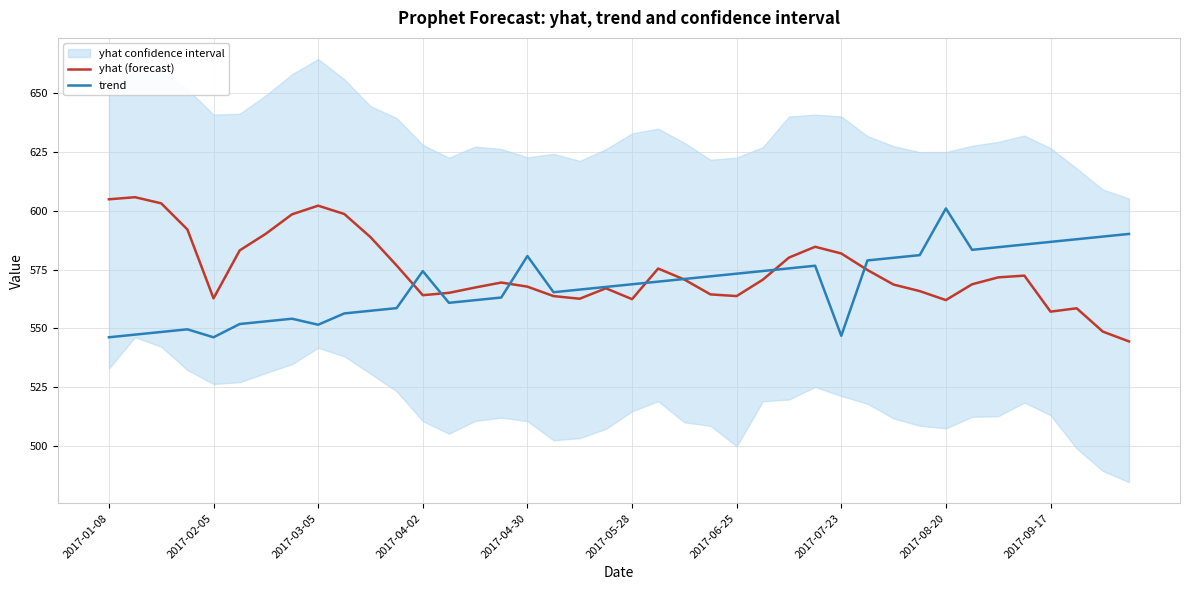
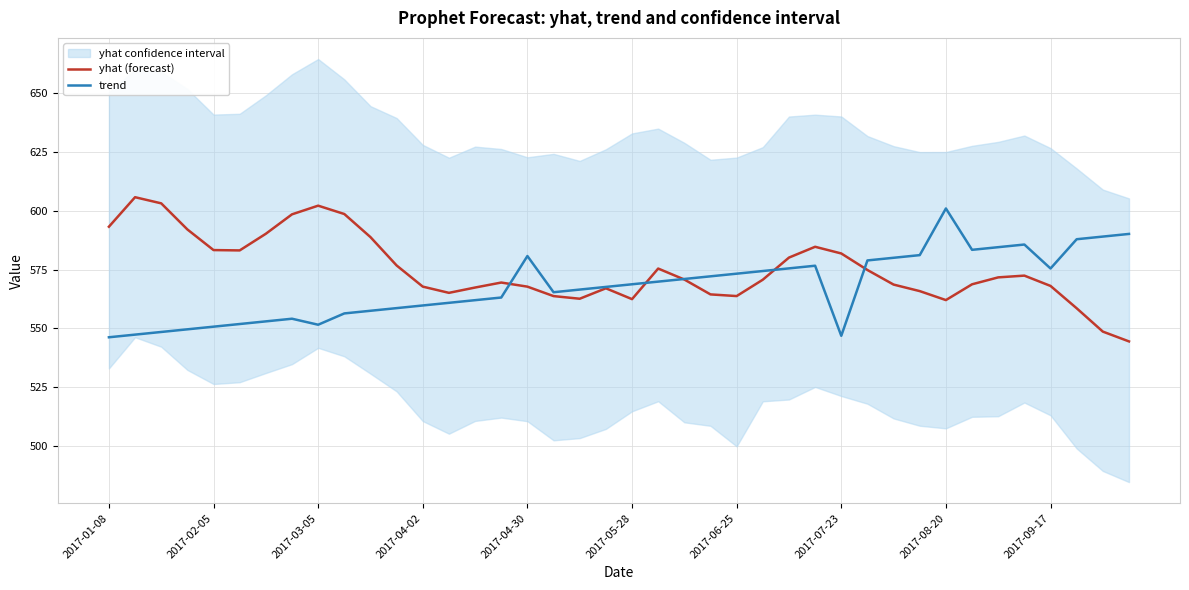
  {
    "yhat (forecast)": {
-     "2017-01-08": 605,
-     "2017-02-05": 563,
+     "2017-01-08": 593,
+     "2017-02-05": 583,
      "2017-03-05": 602,
-     "2017-04-02": 564,
+     "2017-04-02": 568,
      "2017-04-30": 568,
      "2017-05-28": 562,
      "2017-06-25": 564,
      "2017-07-23": 582,
      "2017-08-20": 562,
-     "2017-09-17": 557
+     "2017-09-17": 568
    },
    "trend": {
      "2017-01-08": 546,
-     "2017-02-05": 546,
+     "2017-02-05": 551,
      "2017-03-05": 552,
-     "2017-04-02": 574,
+     "2017-04-02": 560,
      "2017-04-30": 581,
      "2017-05-28": 569,
      "2017-06-25": 573,
      "2017-07-23": 547,
      "2017-08-20": 601,
-     "2017-09-17": 587
+     "2017-09-17": 575
    }
  }
